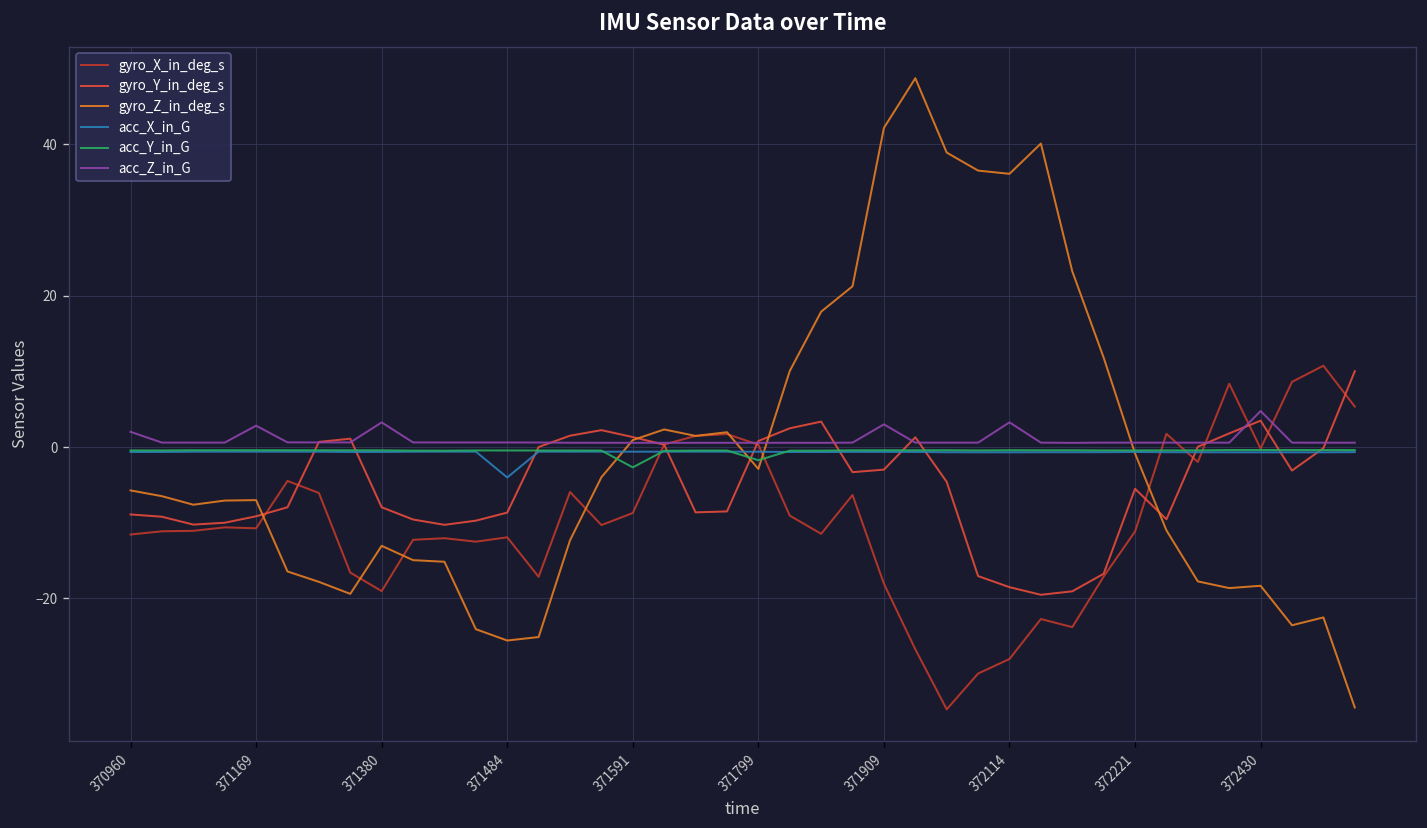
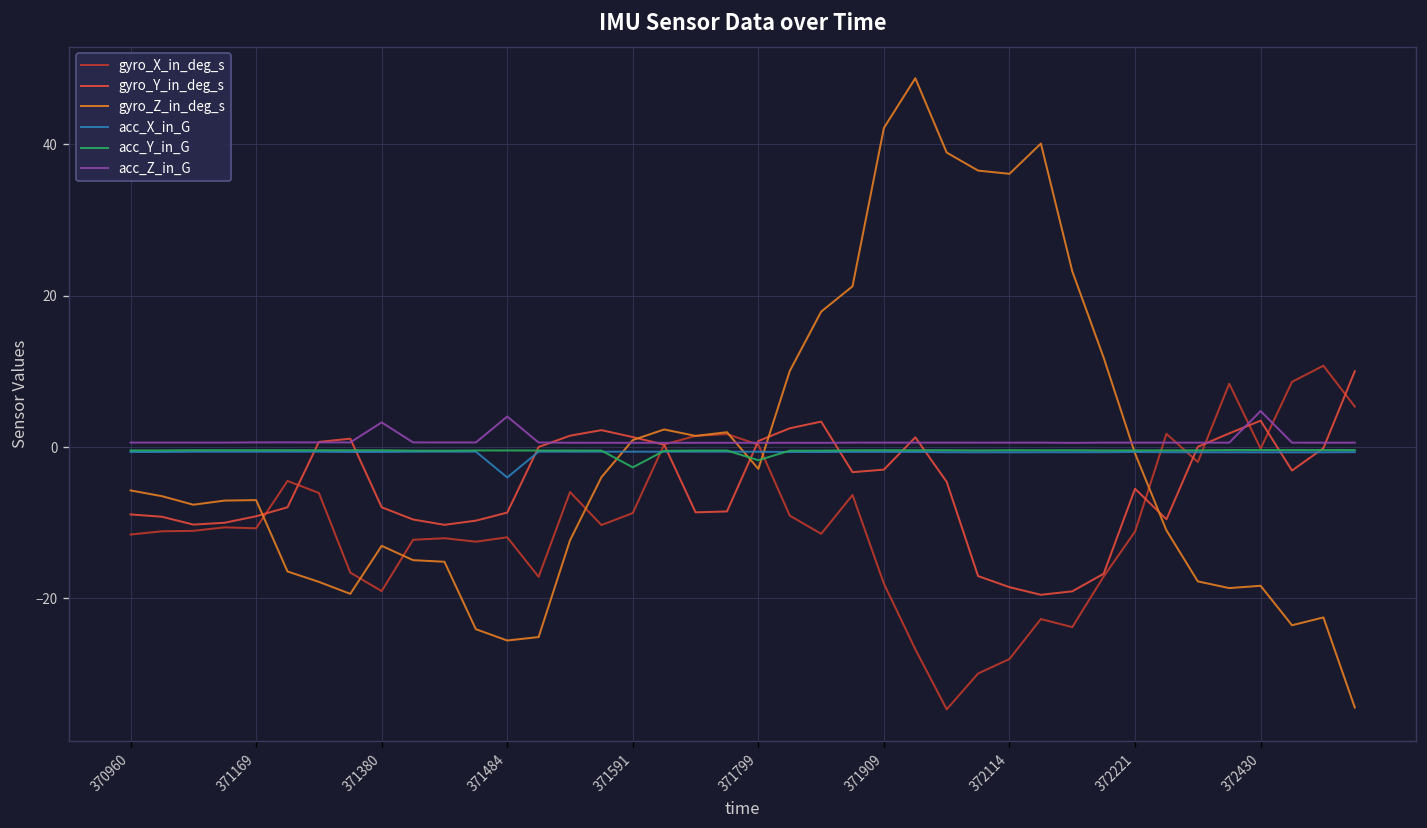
  {
    "acc_X_in_G": {
      "371484": -4,
      "371591": -1,
      "371799": -1
    },
    "acc_Y_in_G": {
      "371484": 0,
      "371591": -3,
      "371799": -2
    },
    "acc_Z_in_G": {
-     "370960": 2,
-     "371169": 3,
+     "370960": 1,
+     "371169": 1,
      "371380": 3,
-     "371484": 1,
-     "371909": 3,
-     "372114": 3,
+     "371484": 4,
+     "371909": 1,
+     "372114": 1,
      "372221": 1,
      "372430": 5
    }
  }
